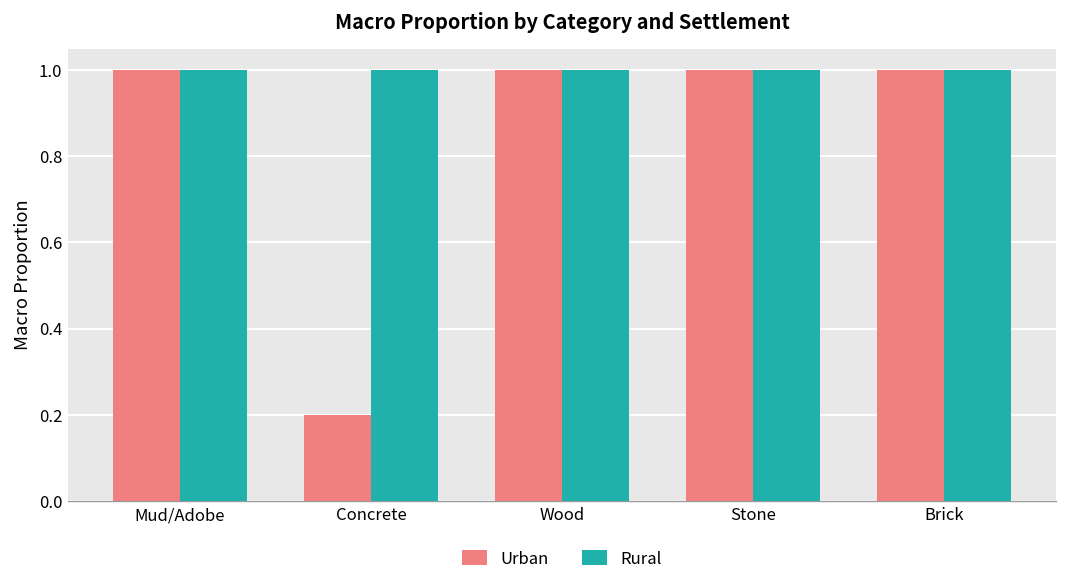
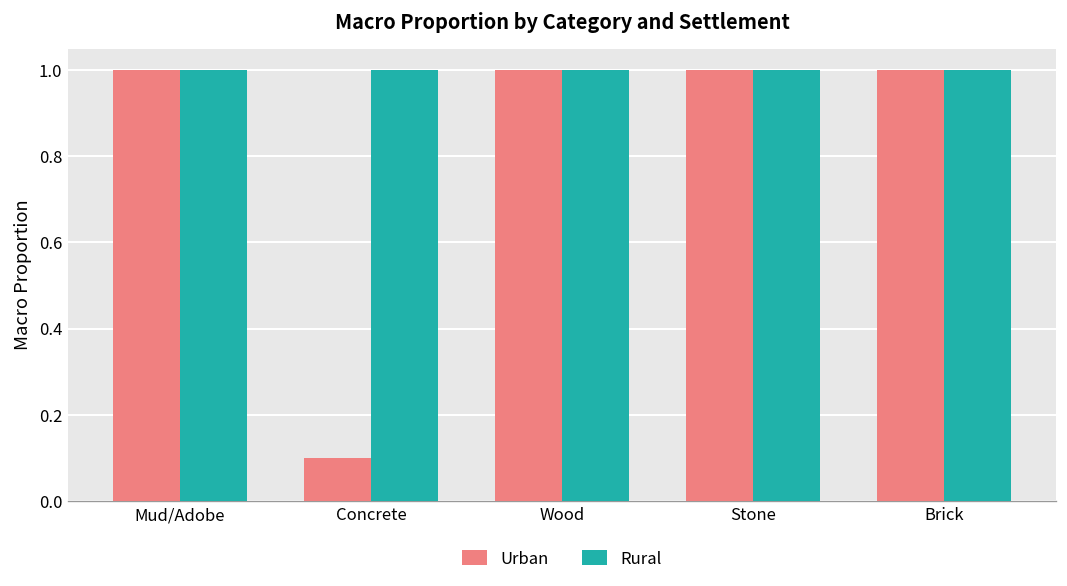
  {
    "Urban": {
      "Mud/Adobe": 1.0,
-     "Concrete": 0.2,
+     "Concrete": 0.1,
      "Wood": 1.0,
      "Stone": 1.0,
      "Brick": 1.0
    },
    "Rural": {
      "Mud/Adobe": 1.0,
      "Concrete": 1.0,
      "Wood": 1.0,
      "Stone": 1.0,
      "Brick": 1.0
    }
  }
